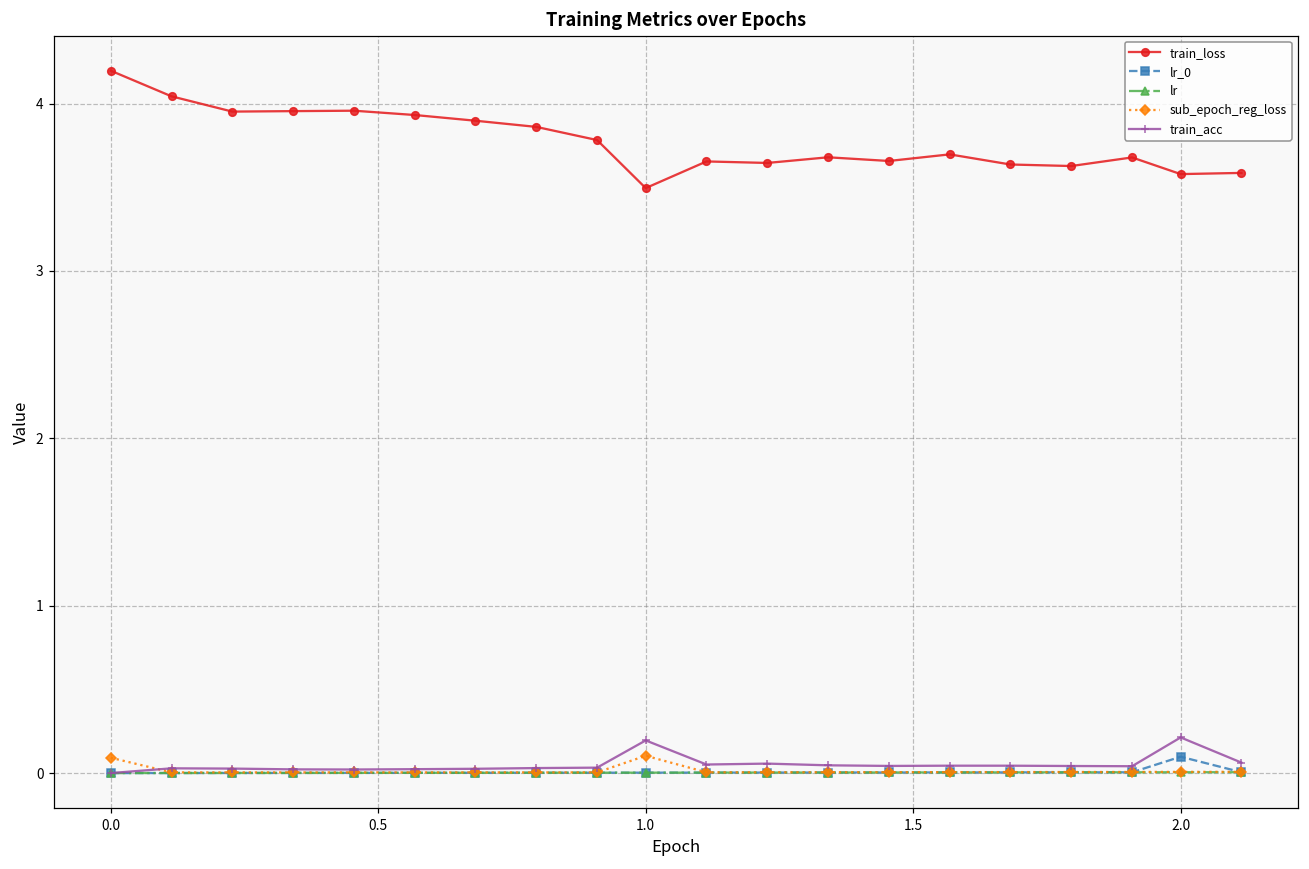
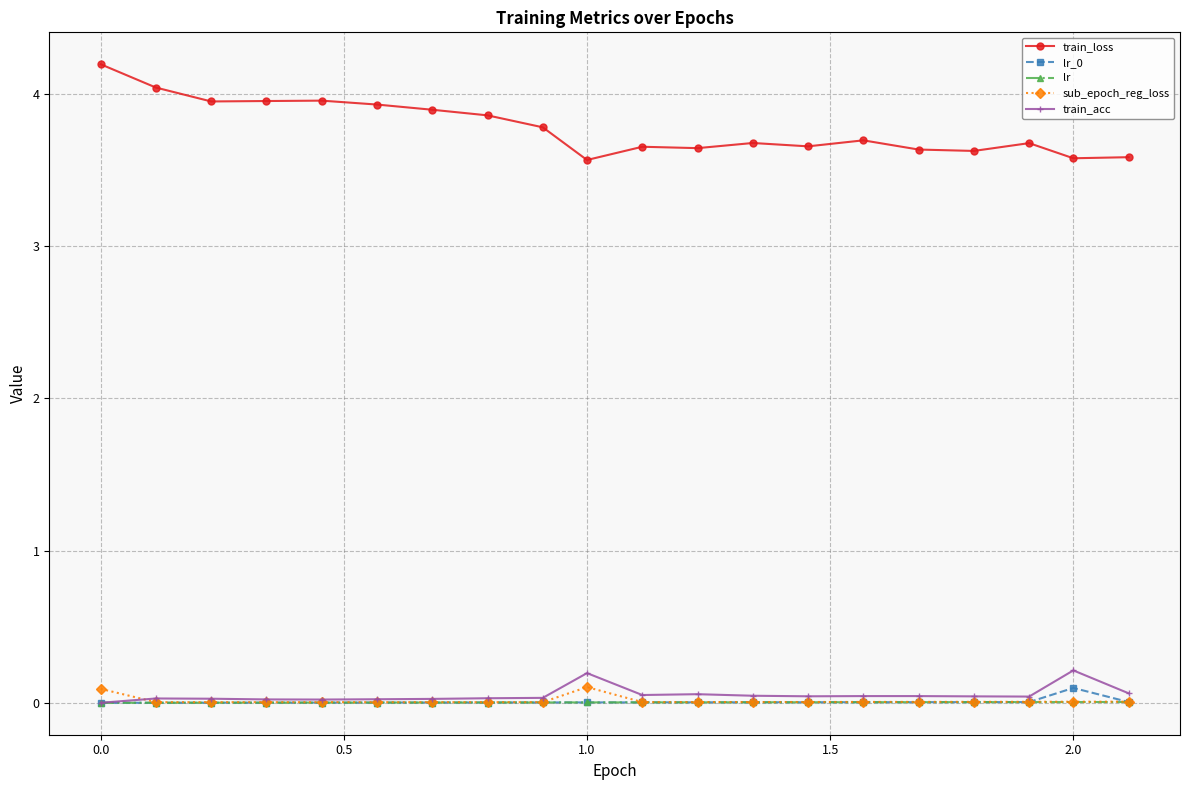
  {
    "train_loss": {
      "0.0": 4.20,
-     "1.0": 3.50,
+     "1.0": 3.57,
      "2.0": 3.58
    },
    "lr_0": {
      "2.0": 0.10
    },
    "sub_epoch_reg_loss": {
      "0.0": 0.09,
      "1.0": 0.10
    },
    "train_acc": {
      "1.0": 0.20,
      "2.0": 0.21
    }
  }
